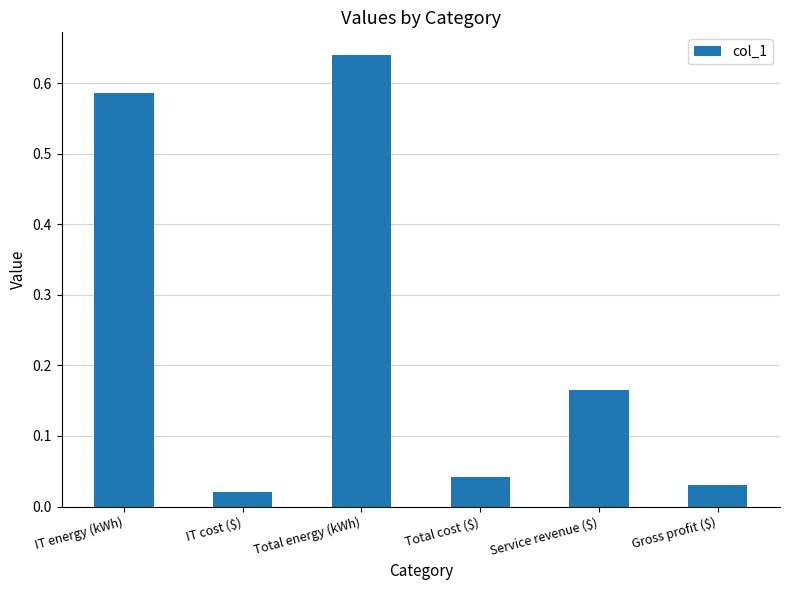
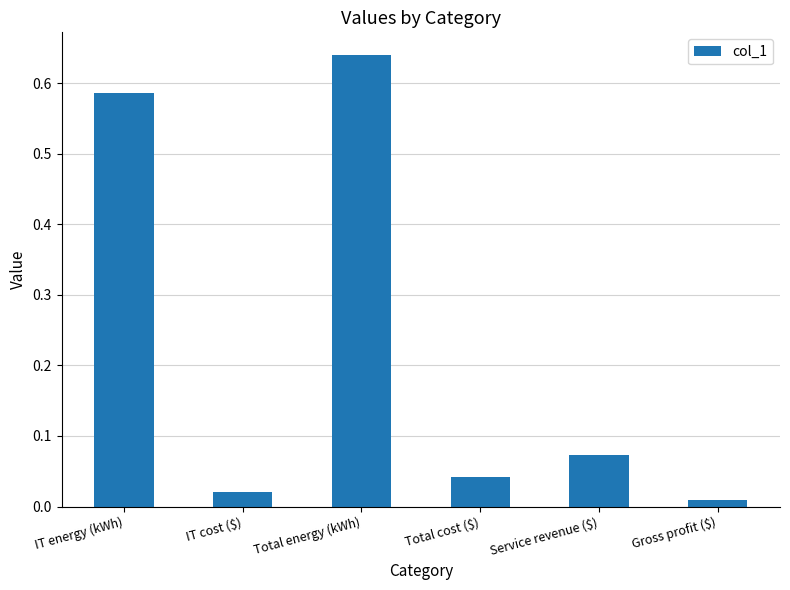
  {
    "IT energy (kWh)": 0.59,
    "IT cost ($)": 0.02,
    "Total energy (kWh)": 0.64,
    "Total cost ($)": 0.04,
-   "Service revenue ($)": 0.17,
-   "Gross profit ($)": 0.03
+   "Service revenue ($)": 0.07,
+   "Gross profit ($)": 0.01
  }
